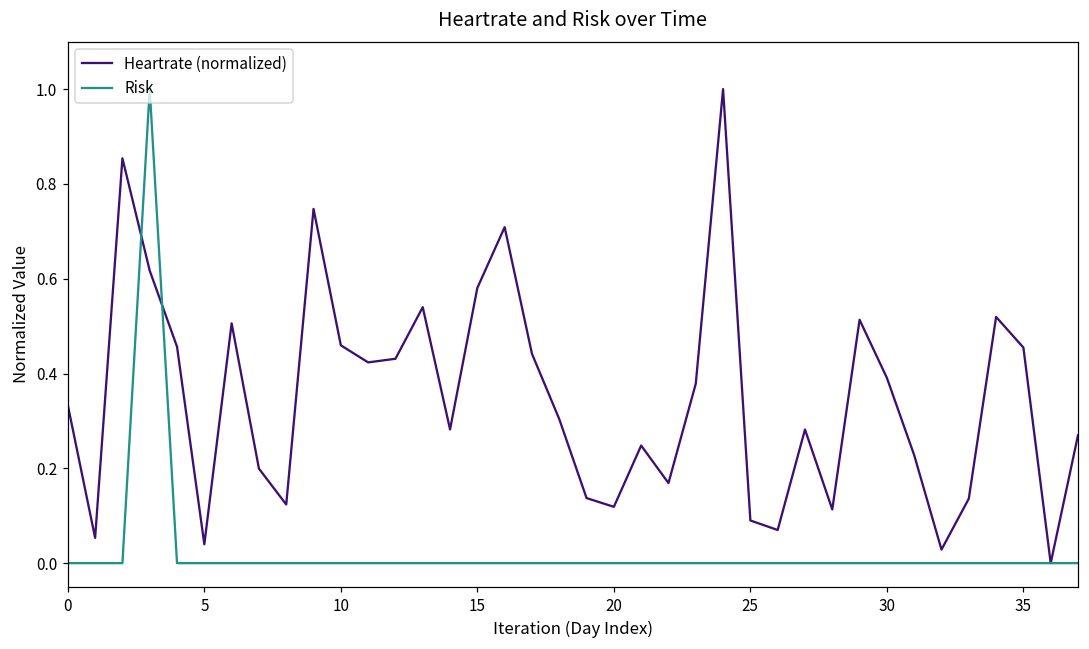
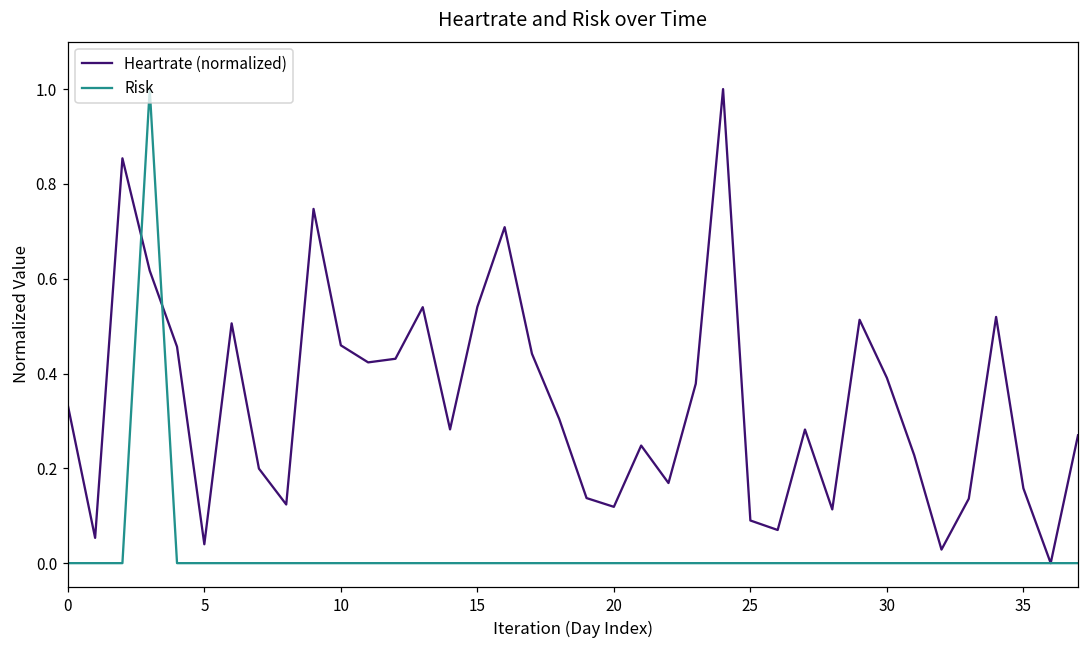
  {
    "Heartrate (normalized)": {
      "0": 0.33,
      "5": 0.04,
      "10": 0.46,
-     "15": 0.58,
+     "15": 0.54,
      "20": 0.12,
      "25": 0.09,
      "30": 0.39,
-     "35": 0.45
+     "35": 0.16
    },
    "Risk": {
      "0": 0.00,
      "5": 0.00,
      "10": 0.00,
      "15": 0.00,
      "20": 0.00,
      "25": 0.00,
      "30": 0.00,
      "35": 0.00
    }
  }
